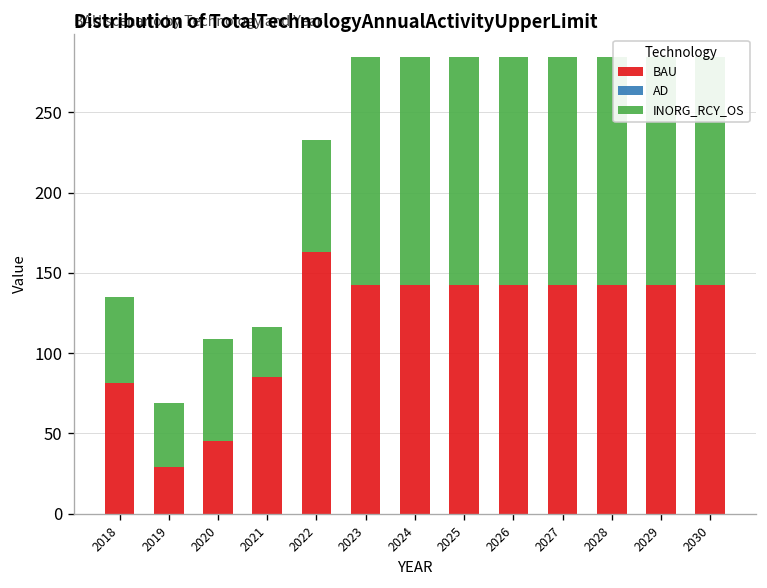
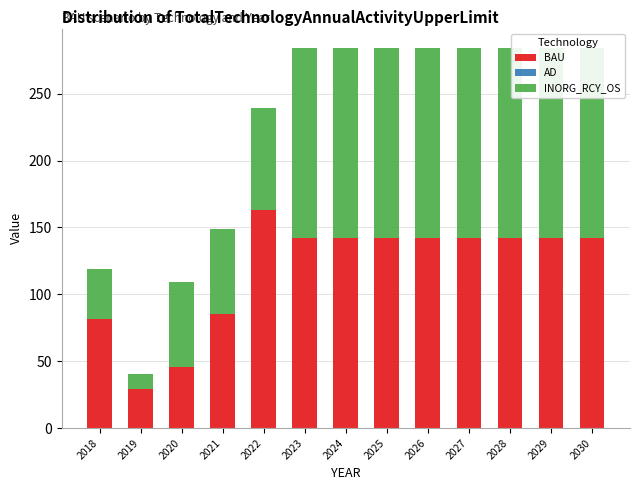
  {
    "AD": {
      "2018": 82,
      "2019": 29,
      "2020": 46,
      "2021": 85,
      "2022": 163,
      "2023": 142,
      "2024": 142,
      "2025": 142,
      "2026": 142,
      "2027": 142,
      "2028": 142,
      "2029": 142,
      "2030": 142
    },
    "INORG_RCY_OS": {
-     "2018": 53,
-     "2019": 40,
+     "2018": 37,
+     "2019": 11,
      "2020": 64,
-     "2021": 31,
-     "2022": 69,
+     "2021": 64,
+     "2022": 76,
      "2023": 142,
      "2024": 142,
      "2025": 142,
      "2026": 142,
      "2027": 142,
      "2028": 142
    }
  }
